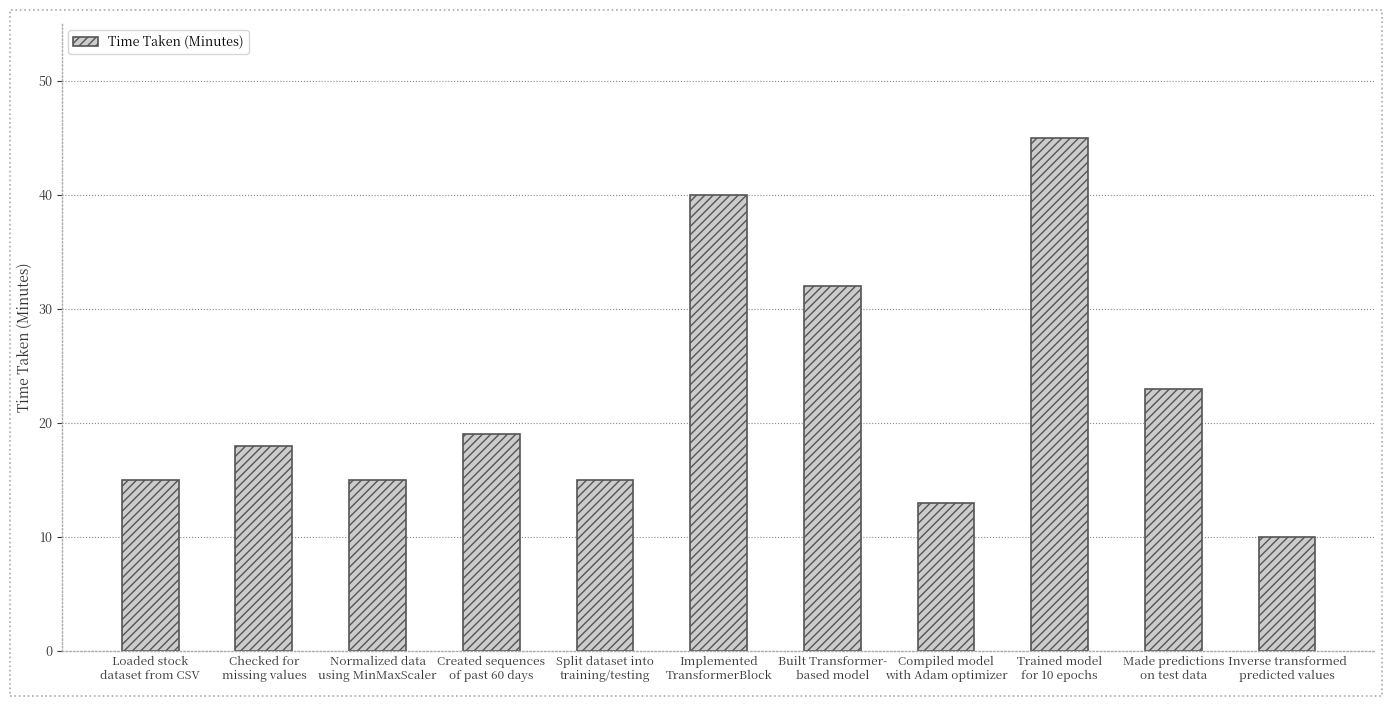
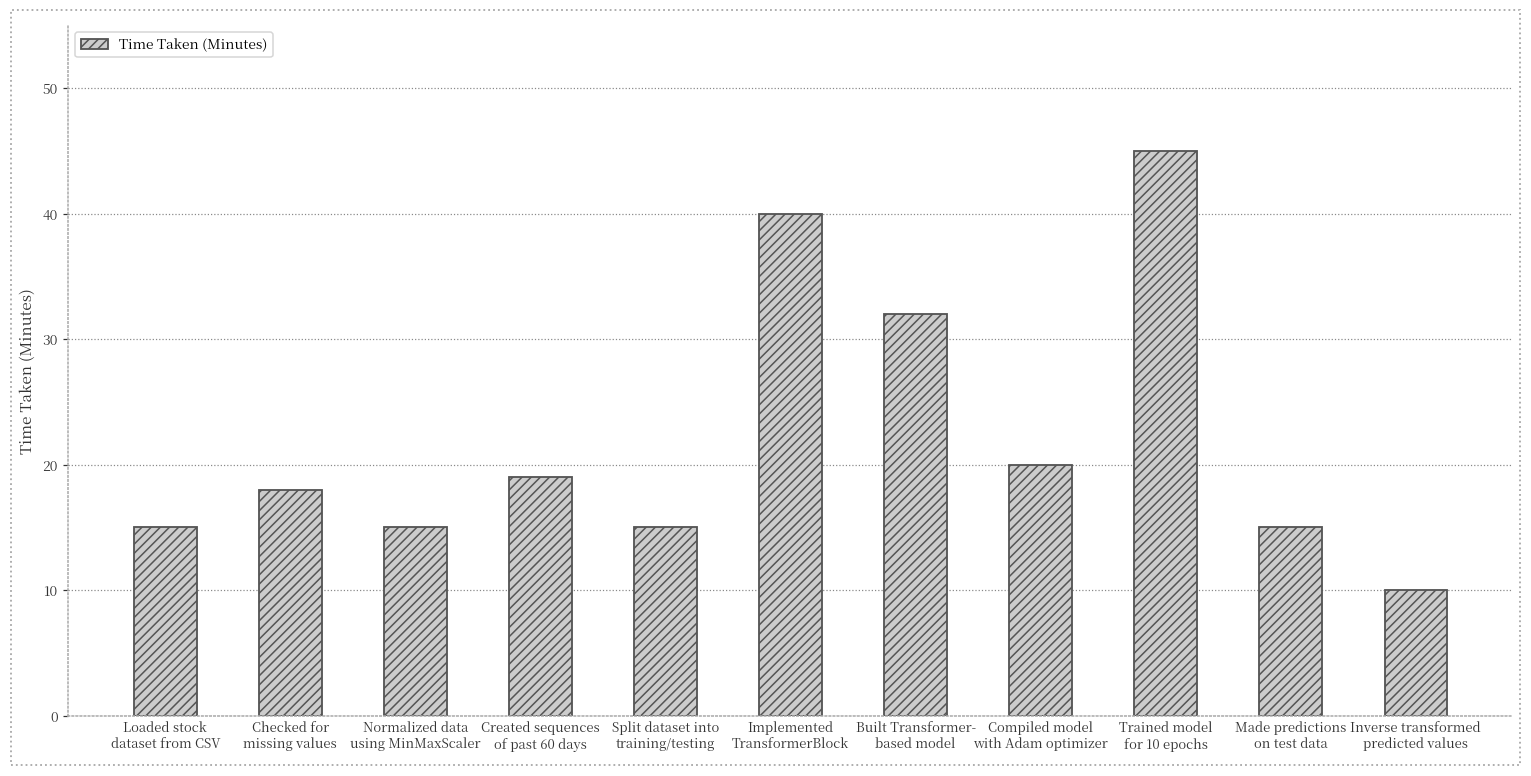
  {
    "Loaded stock dataset from CSV": 15,
    "Checked for missing values": 18,
    "Normalized data using MinMaxScaler": 15,
    "Created sequences of past 60 days": 19,
    "Split dataset into training/testing": 15,
    "Implemented TransformerBlock": 40,
    "Built Transformer- based model": 32,
-   "Compiled model with Adam optimizer": 13,
+   "Compiled model with Adam optimizer": 20,
    "Trained model for 10 epochs": 45,
-   "Made predictions on test data": 23,
+   "Made predictions on test data": 15,
    "Inverse transformed predicted values": 10
  }
